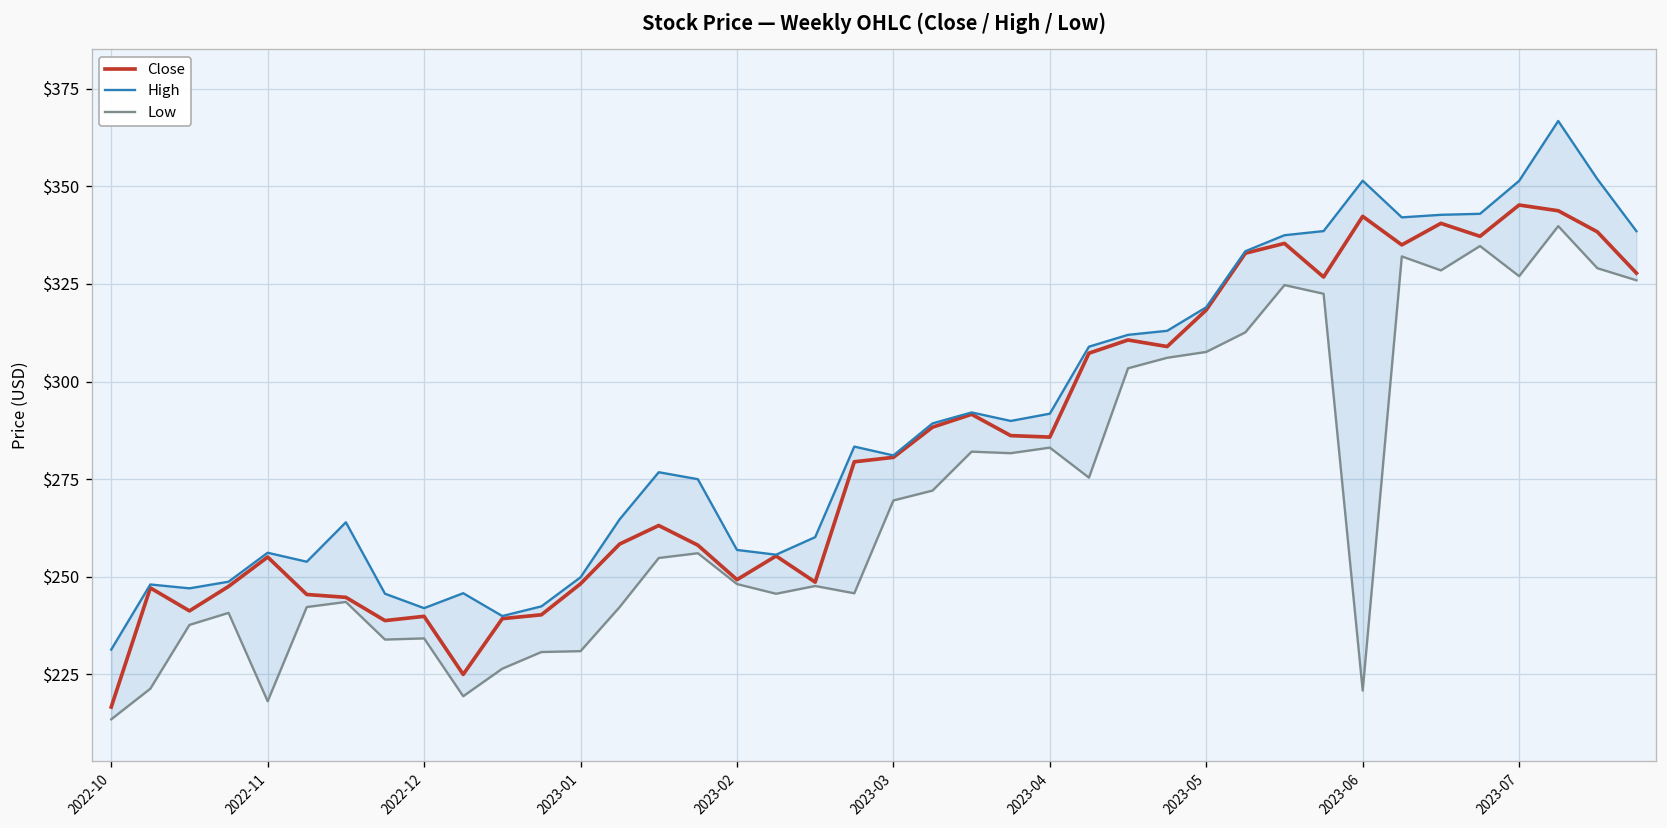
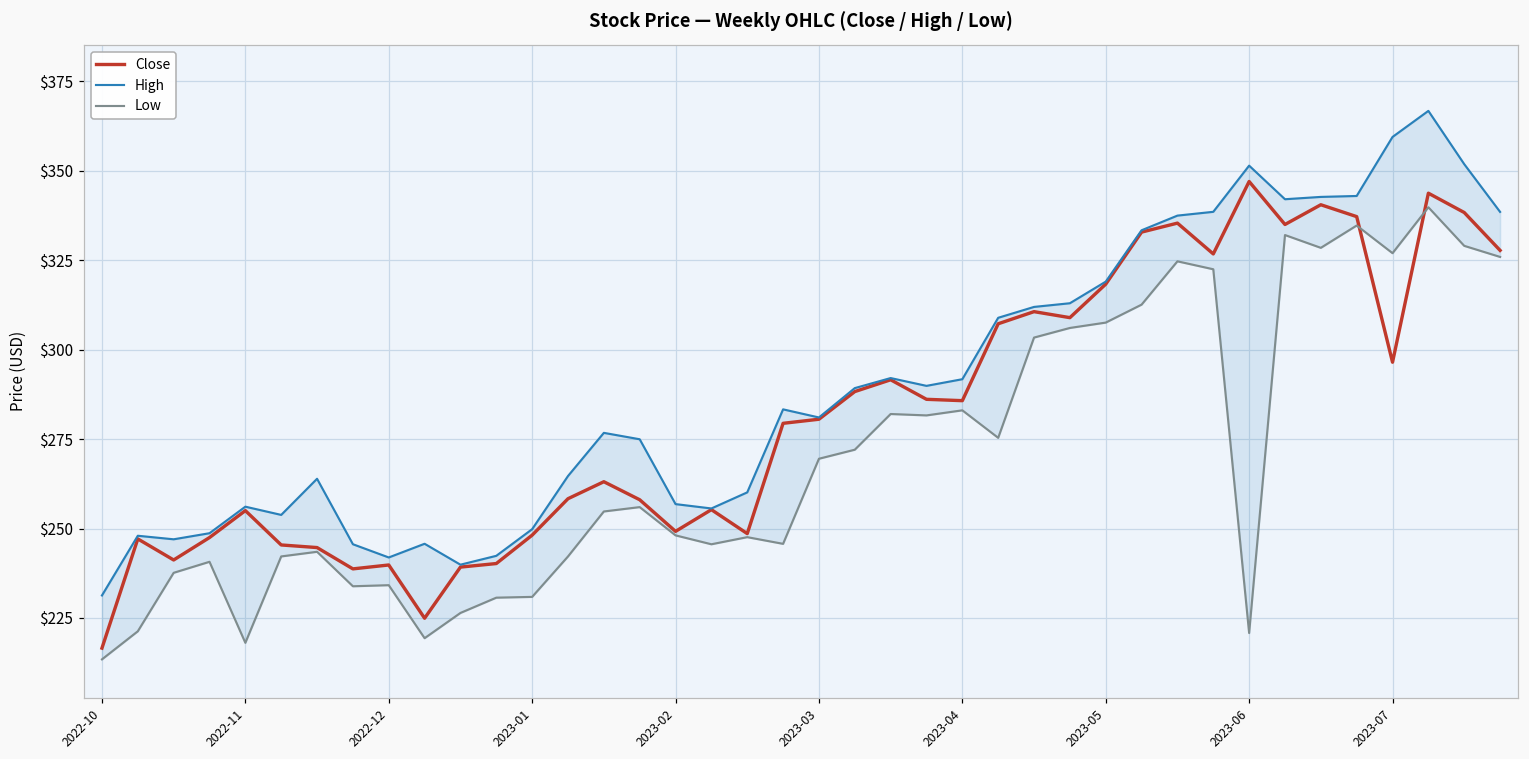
  {
    "Close": {
      "2022-10": "$217",
      "2022-11": "$255",
      "2022-12": "$240",
      "2023-01": "$248",
      "2023-02": "$249",
      "2023-04": "$286",
-     "2023-06": "$342",
-     "2023-07": "$345"
+     "2023-06": "$347",
+     "2023-07": "$297"
    },
    "High": {
      "2022-10": "$231",
      "2022-11": "$256",
      "2022-12": "$242",
      "2023-01": "$250",
      "2023-02": "$257",
      "2023-04": "$292",
      "2023-06": "$351",
-     "2023-07": "$351"
+     "2023-07": "$359"
    },
    "Low": {
      "2022-10": "$213",
      "2022-11": "$218",
      "2022-12": "$234",
      "2023-01": "$231",
      "2023-02": "$248",
      "2023-03": "$270",
      "2023-04": "$283",
      "2023-05": "$308",
      "2023-06": "$221",
      "2023-07": "$327"
    }
  }
